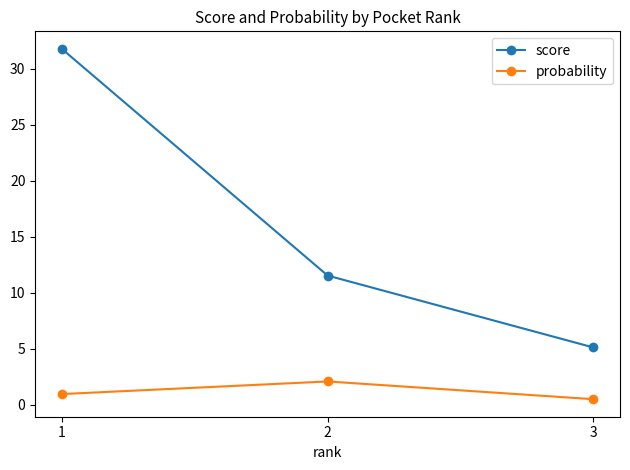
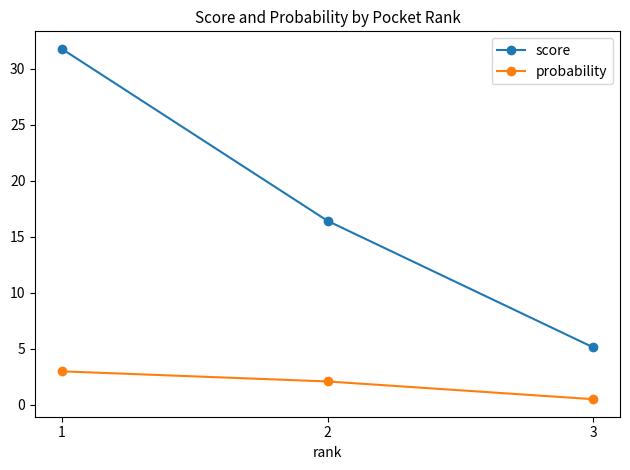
  {
    "score": {
      "1": 31.8,
-     "2": 11.5,
+     "2": 16.4,
      "3": 5.1
    },
    "probability": {
-     "1": 0.9,
+     "1": 3.0,
      "2": 2.1,
      "3": 0.5
    }
  }
